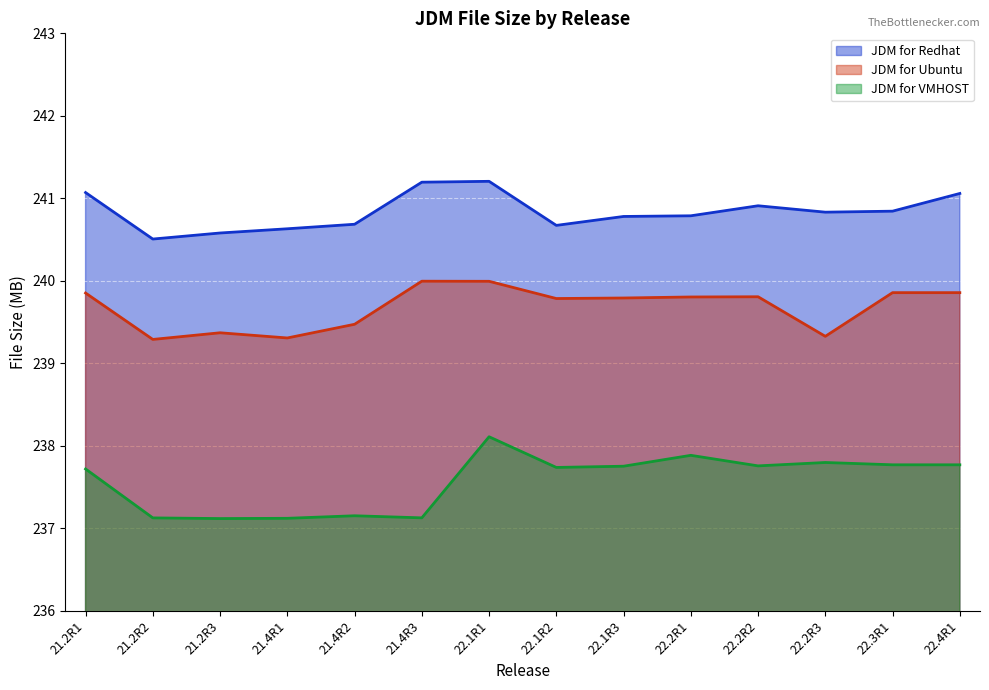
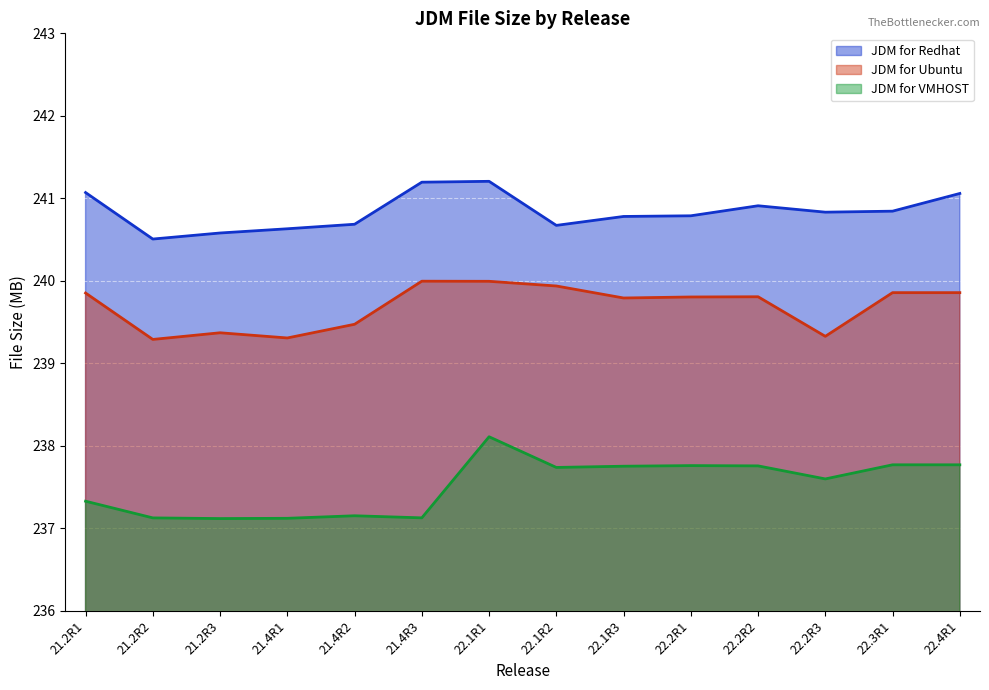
  {
    "JDM for Redhat": {
      "21.2R1": 241.1,
      "21.2R2": 240.5,
      "21.2R3": 240.6,
      "21.4R1": 240.6,
      "21.4R2": 240.7,
      "21.4R3": 241.2,
      "22.1R1": 241.2,
      "22.1R2": 240.7,
      "22.1R3": 240.8,
      "22.2R1": 240.8,
      "22.2R2": 240.9,
      "22.2R3": 240.8,
      "22.3R1": 240.8,
      "22.4R1": 241.1
    },
    "JDM for Ubuntu": {
      "21.2R1": 239.9,
      "21.2R2": 239.3,
      "21.2R3": 239.4,
      "21.4R1": 239.3,
      "21.4R2": 239.5,
      "21.4R3": 240.0,
      "22.1R1": 240.0,
-     "22.1R2": 239.8,
+     "22.1R2": 239.9,
      "22.1R3": 239.8,
      "22.2R1": 239.8,
      "22.2R2": 239.8,
      "22.2R3": 239.3,
      "22.3R1": 239.9,
      "22.4R1": 239.9
    },
    "JDM for VMHOST": {
-     "21.2R1": 237.7,
+     "21.2R1": 237.3,
      "21.2R2": 237.1,
      "21.2R3": 237.1,
      "21.4R1": 237.1,
      "21.4R2": 237.2,
      "21.4R3": 237.1,
      "22.1R1": 238.1,
      "22.1R2": 237.7,
      "22.1R3": 237.8,
-     "22.2R1": 237.9,
+     "22.2R1": 237.8,
      "22.2R2": 237.8,
-     "22.2R3": 237.8,
+     "22.2R3": 237.6,
      "22.3R1": 237.8,
      "22.4R1": 237.8
    }
  }
